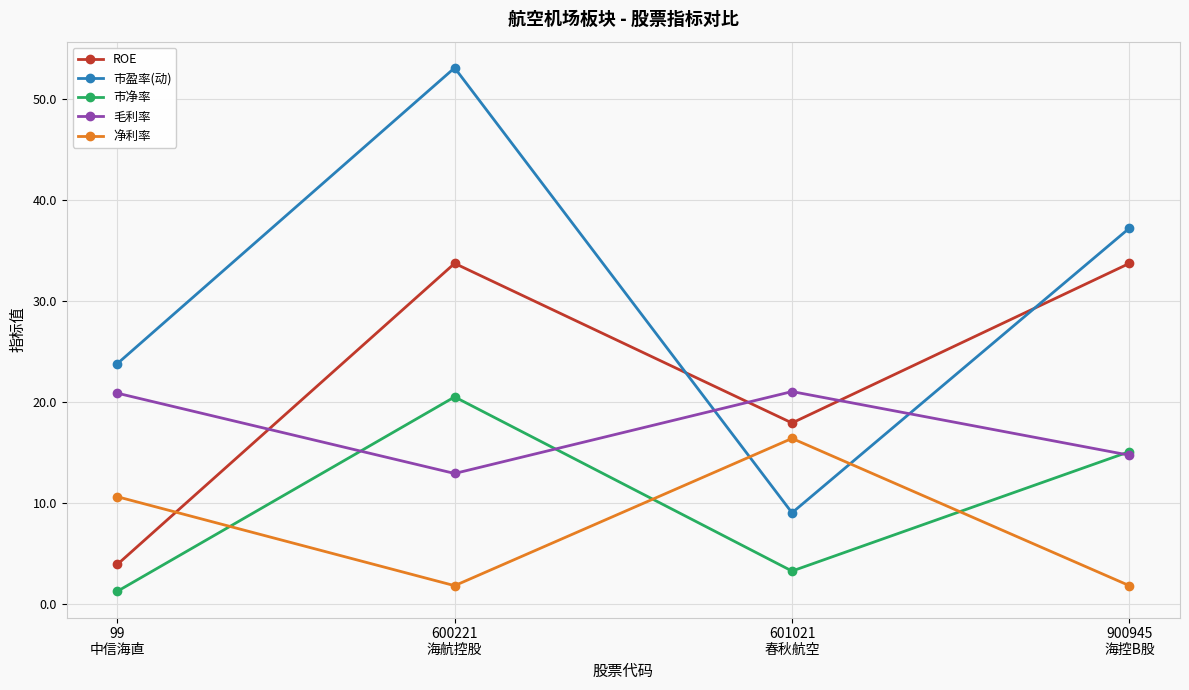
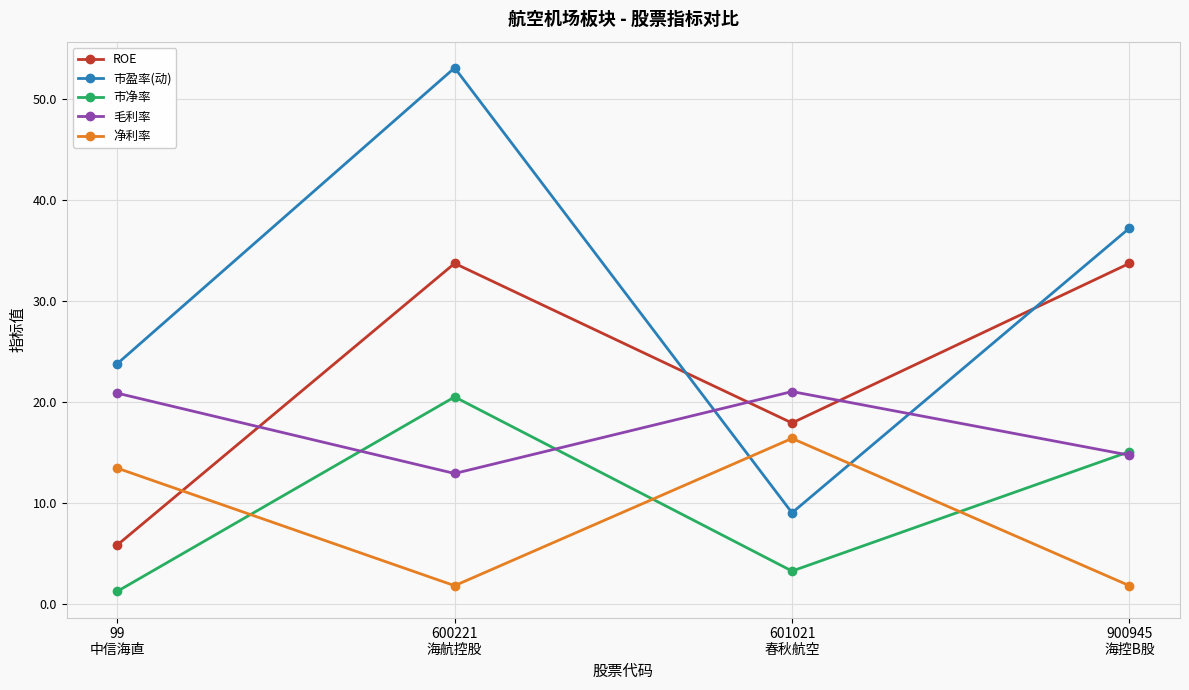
  {
    "ROE": {
-     "99 中信海直": 3.9,
+     "99 中信海直": 5.8,
      "600221 海航控股": 33.7,
      "601021 春秋航空": 17.9,
      "900945 海控B股": 33.7
    },
    "市盈率(动)": {
      "99 中信海直": 23.8,
      "600221 海航控股": 53.1,
      "601021 春秋航空": 9.0,
      "900945 海控B股": 37.2
    },
    "市净率": {
      "99 中信海直": 1.2,
      "600221 海航控股": 20.5,
      "601021 春秋航空": 3.2,
      "900945 海控B股": 15.1
    },
    "毛利率": {
      "99 中信海直": 20.9,
      "600221 海航控股": 12.9,
      "601021 春秋航空": 21.0,
      "900945 海控B股": 14.7
    },
    "净利率": {
-     "99 中信海直": 10.6,
+     "99 中信海直": 13.4,
      "600221 海航控股": 1.8,
      "601021 春秋航空": 16.4,
      "900945 海控B股": 1.8
    }
  }
